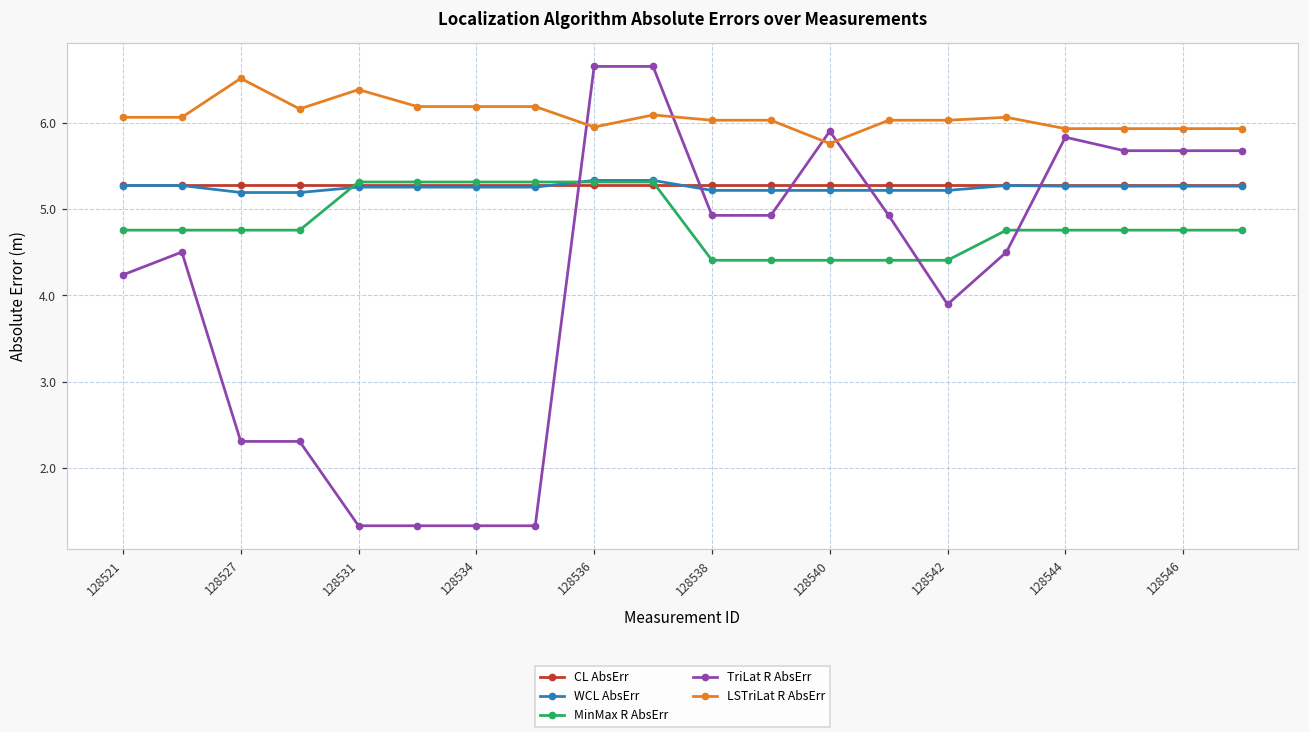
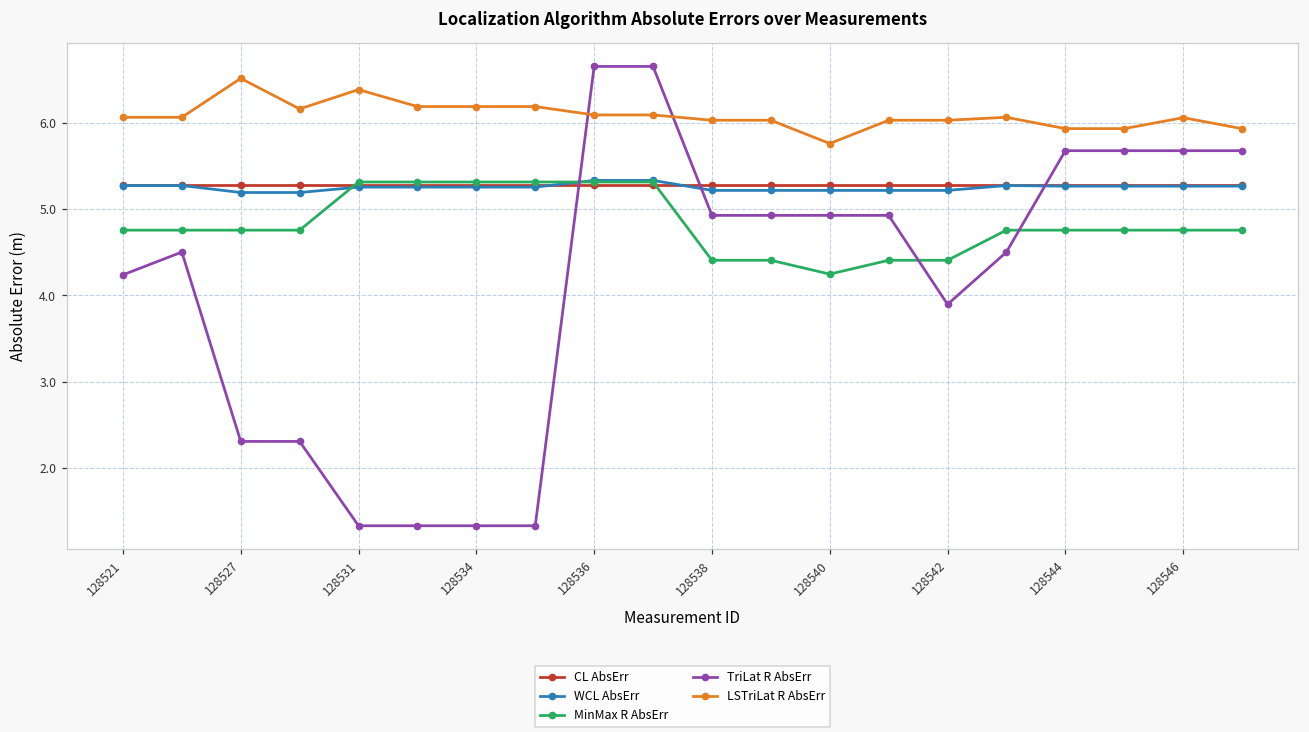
  {
    "CL AbsErr": {
      "128527": 5.3,
      "128536": 5.3,
      "128538": 5.3,
      "128540": 5.3,
      "128542": 5.3
    },
    "WCL AbsErr": {
      "128527": 5.2,
      "128538": 5.2,
      "128540": 5.2,
      "128542": 5.2
    },
    "MinMax R AbsErr": {
      "128521": 4.8,
      "128527": 4.8,
      "128531": 5.3,
      "128534": 5.3,
      "128538": 4.4,
-     "128540": 4.4,
+     "128540": 4.2,
      "128542": 4.4,
      "128544": 4.8,
      "128546": 4.8
    },
    "TriLat R AbsErr": {
      "128521": 4.2,
      "128527": 2.3,
      "128531": 1.3,
      "128534": 1.3,
      "128536": 6.7,
      "128538": 4.9,
-     "128540": 5.9,
+     "128540": 4.9,
      "128542": 3.9,
-     "128544": 5.8,
+     "128544": 5.7,
      "128546": 5.7
    },
    "LSTriLat R AbsErr": {
      "128521": 6.1,
      "128527": 6.5,
      "128531": 6.4,
      "128534": 6.2,
-     "128536": 5.9,
+     "128536": 6.1,
      "128538": 6.0,
      "128540": 5.8,
      "128542": 6.0,
      "128544": 5.9,
-     "128546": 5.9
+     "128546": 6.1
    }
  }
